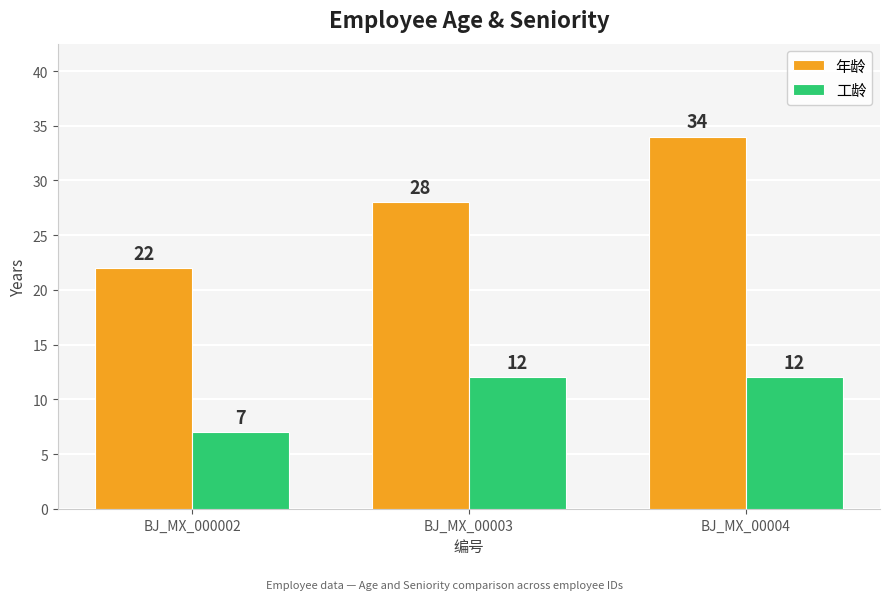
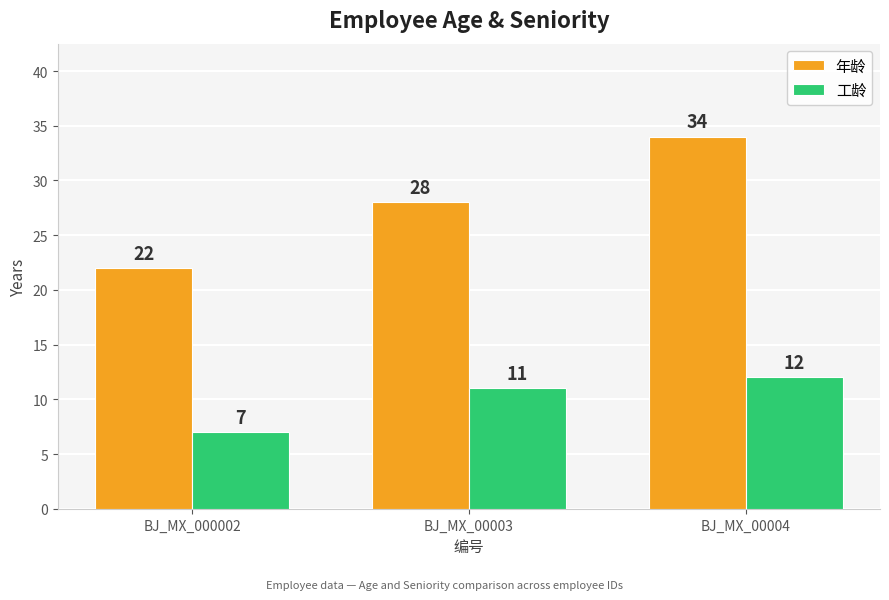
  {
    "年龄": {
      "BJ_MX_000002": 22,
      "BJ_MX_00003": 28,
      "BJ_MX_00004": 34
    },
    "工龄": {
      "BJ_MX_000002": 7,
-     "BJ_MX_00003": 12,
+     "BJ_MX_00003": 11,
      "BJ_MX_00004": 12
    }
  }
